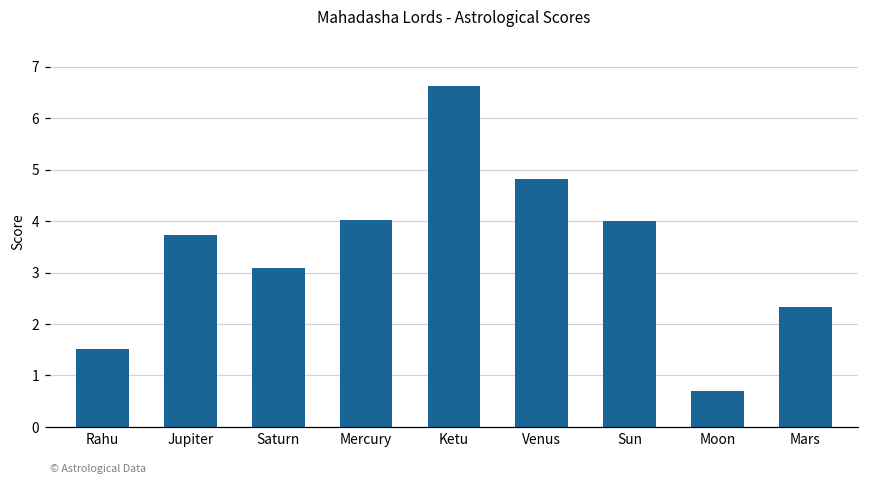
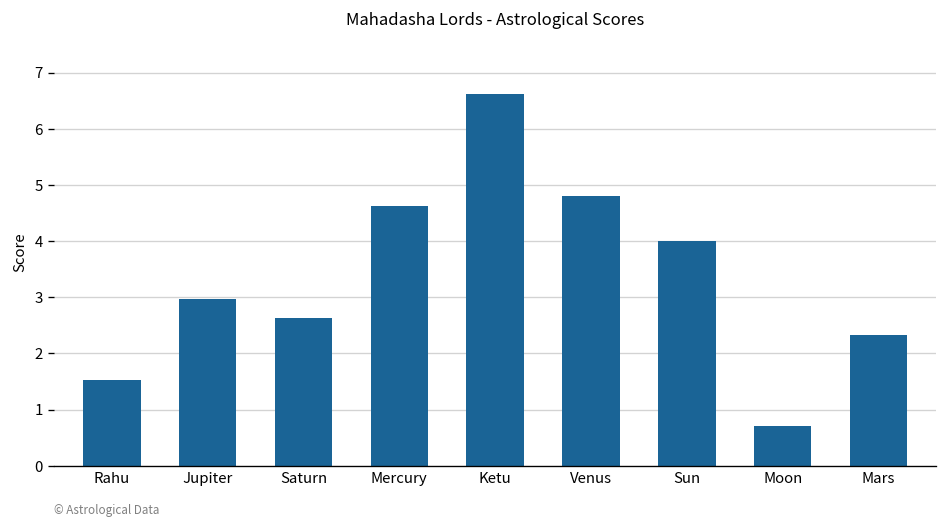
  {
    "Rahu": 1.5,
-   "Jupiter": 3.7,
-   "Saturn": 3.1,
-   "Mercury": 4.0,
+   "Jupiter": 3.0,
+   "Saturn": 2.6,
+   "Mercury": 4.6,
    "Ketu": 6.6,
    "Venus": 4.8,
    "Sun": 4.0,
    "Moon": 0.7,
    "Mars": 2.3
  }
